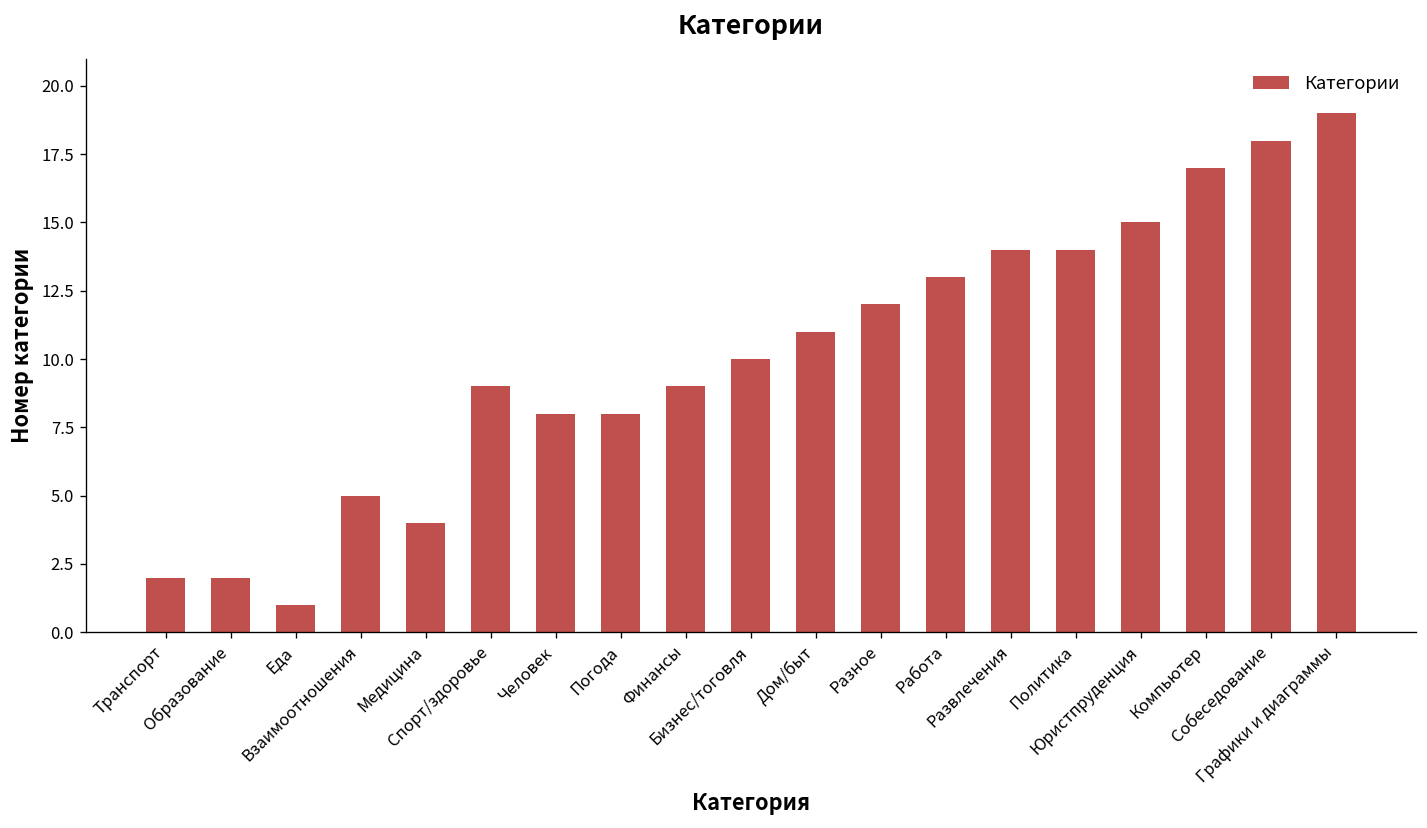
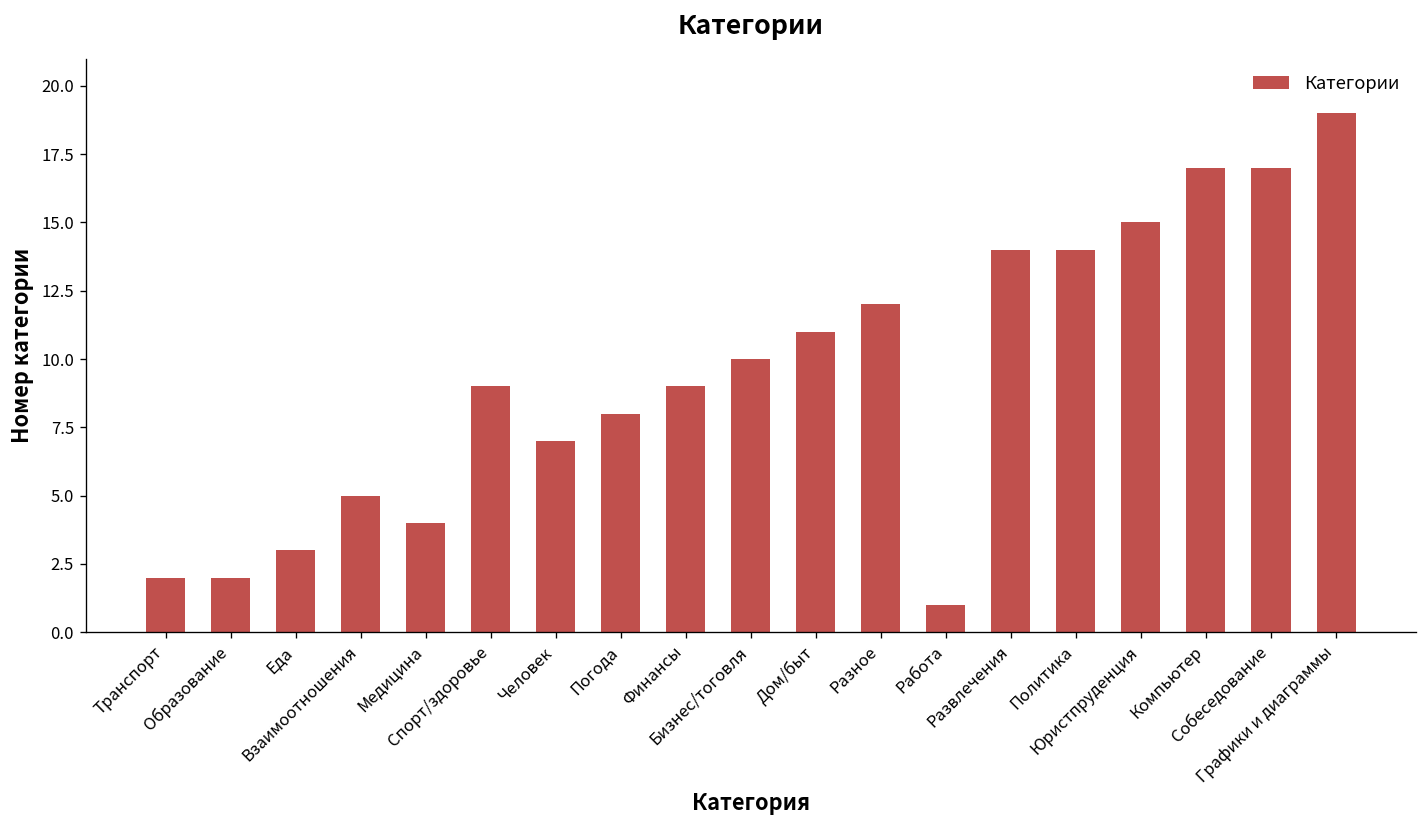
  {
    "Транспорт": 2,
    "Образование": 2,
-   "Еда": 1,
+   "Еда": 3,
    "Взаимоотношения": 5,
    "Медицина": 4,
    "Спорт/здоровье": 9,
-   "Человек": 8,
+   "Человек": 7,
    "Погода": 8,
    "Финансы": 9,
    "Бизнес/тоговля": 10,
    "Дом/быт": 11,
    "Разное": 12,
-   "Работа": 13,
+   "Работа": 1,
    "Развлечения": 14,
    "Политика": 14,
    "Юристпруденция": 15,
    "Компьютер": 17,
-   "Собеседование": 18,
+   "Собеседование": 17,
    "Графики и диаграммы": 19
  }
